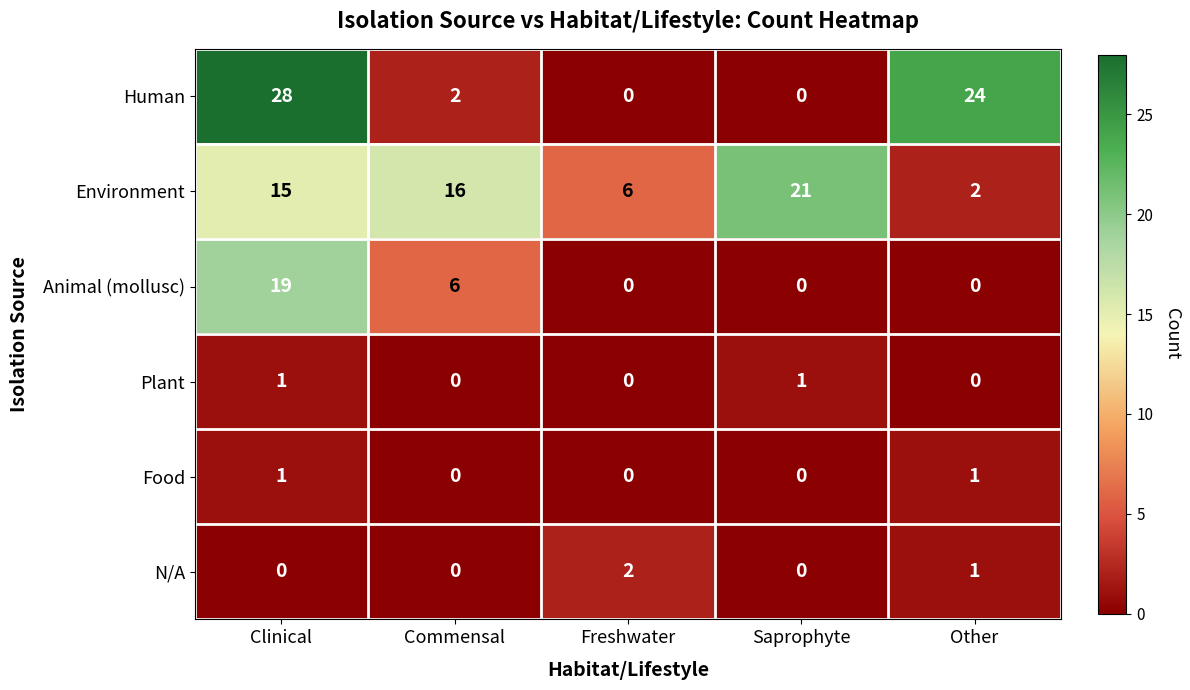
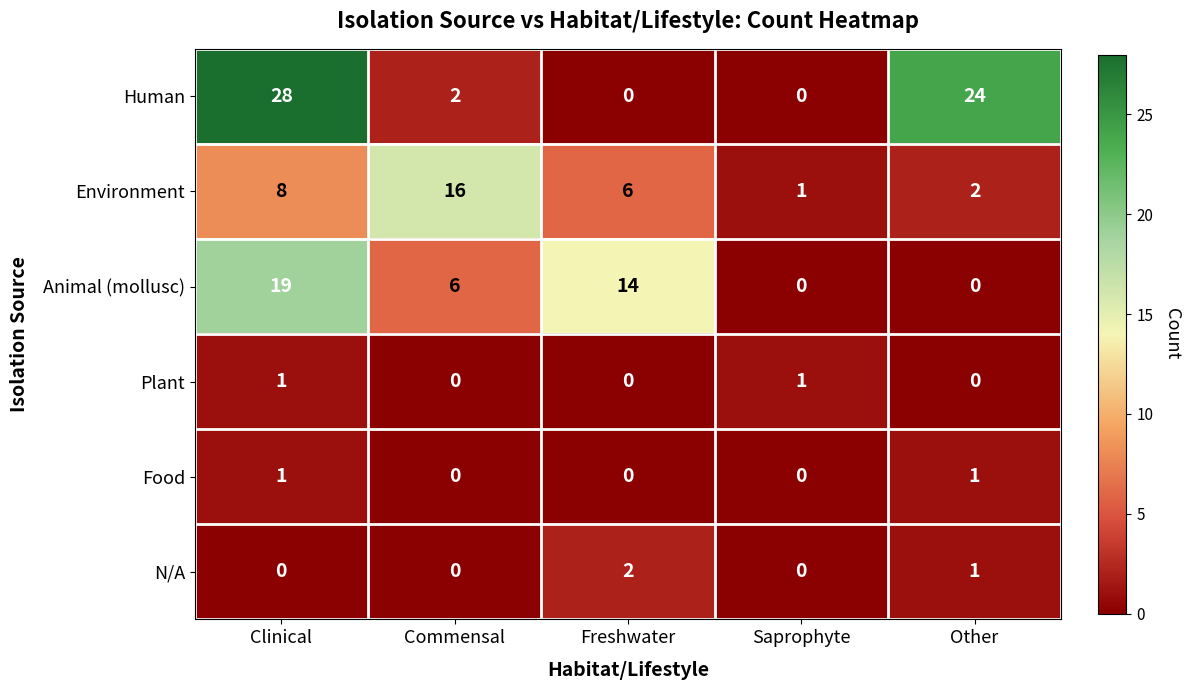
  {
    "Human": {
      "Clinical": 28,
      "Commensal": 2,
      "Freshwater": 0,
      "Saprophyte": 0,
      "Other": 24
    },
    "Environment": {
-     "Clinical": 15,
+     "Clinical": 8,
      "Commensal": 16,
      "Freshwater": 6,
-     "Saprophyte": 21,
+     "Saprophyte": 1,
      "Other": 2
    },
    "Animal (mollusc)": {
      "Clinical": 19,
      "Commensal": 6,
-     "Freshwater": 0,
+     "Freshwater": 14,
      "Saprophyte": 0,
      "Other": 0
    },
    "Plant": {
      "Clinical": 1,
      "Commensal": 0,
      "Freshwater": 0,
      "Saprophyte": 1,
      "Other": 0
    },
    "Food": {
      "Clinical": 1,
      "Commensal": 0,
      "Freshwater": 0,
      "Saprophyte": 0,
      "Other": 1
    },
    "N/A": {
      "Clinical": 0,
      "Commensal": 0,
      "Freshwater": 2,
      "Saprophyte": 0,
      "Other": 1
    }
  }
